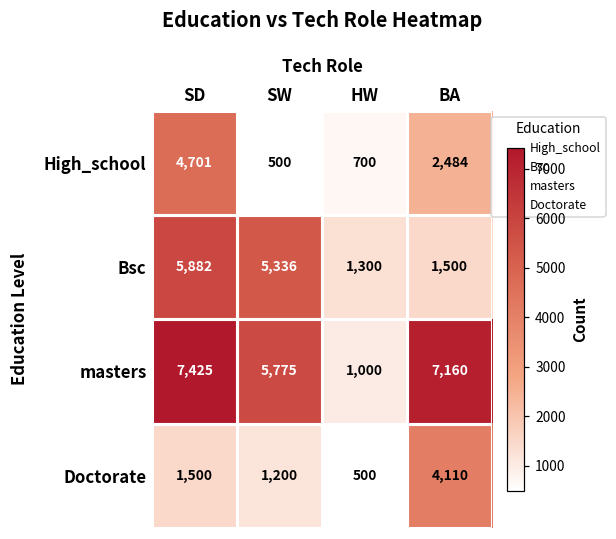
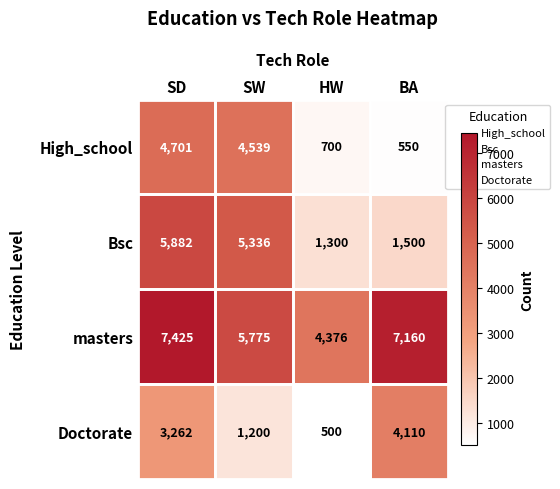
  {
    "High_school": {
      "SD": "4,701",
-     "SW": "500",
+     "SW": "4,539",
      "HW": "700",
-     "BA": "2,484"
+     "BA": "550"
    },
    "Bsc": {
      "SD": "5,882",
      "SW": "5,336",
      "HW": "1,300",
      "BA": "1,500"
    },
    "masters": {
      "SD": "7,425",
      "SW": "5,775",
-     "HW": "1,000",
+     "HW": "4,376",
      "BA": "7,160"
    },
    "Doctorate": {
-     "SD": "1,500",
+     "SD": "3,262",
      "SW": "1,200",
      "HW": "500",
      "BA": "4,110"
    }
  }
